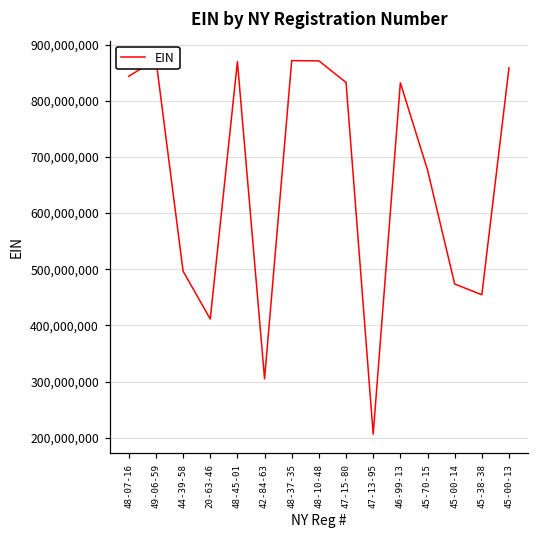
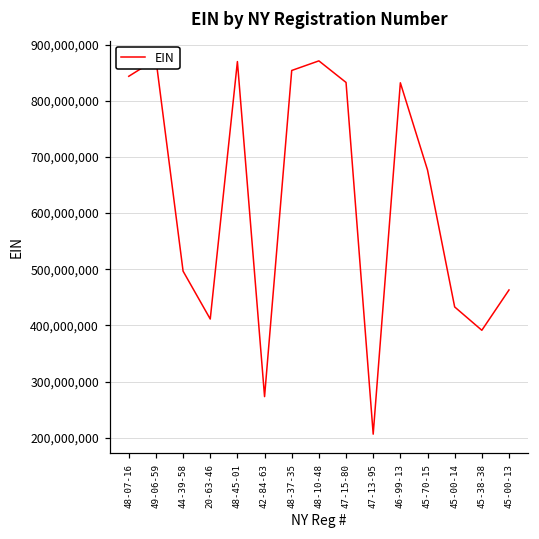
  {
    "48-07-16": "840,000,000",
    "44-39-58": "500,000,000",
    "20-63-46": "410,000,000",
    "48-45-01": "870,000,000",
-   "42-84-63": "300,000,000",
-   "48-37-35": "870,000,000",
+   "42-84-63": "270,000,000",
+   "48-37-35": "850,000,000",
    "48-10-48": "870,000,000",
    "47-15-80": "830,000,000",
    "47-13-95": "210,000,000",
    "46-99-13": "830,000,000",
    "45-70-15": "680,000,000",
-   "45-00-14": "470,000,000",
-   "45-38-38": "450,000,000",
-   "45-00-13": "860,000,000"
+   "45-00-14": "430,000,000",
+   "45-38-38": "390,000,000",
+   "45-00-13": "460,000,000"
  }
